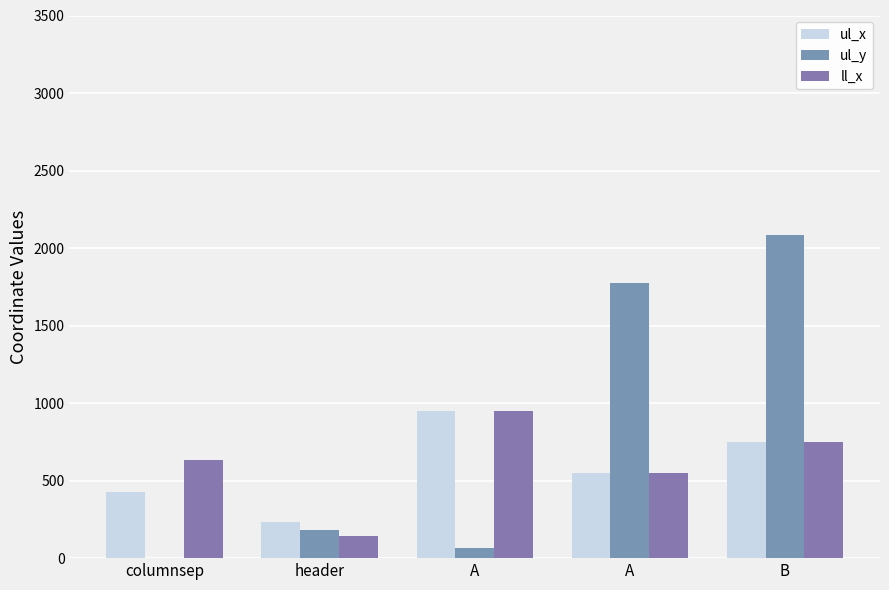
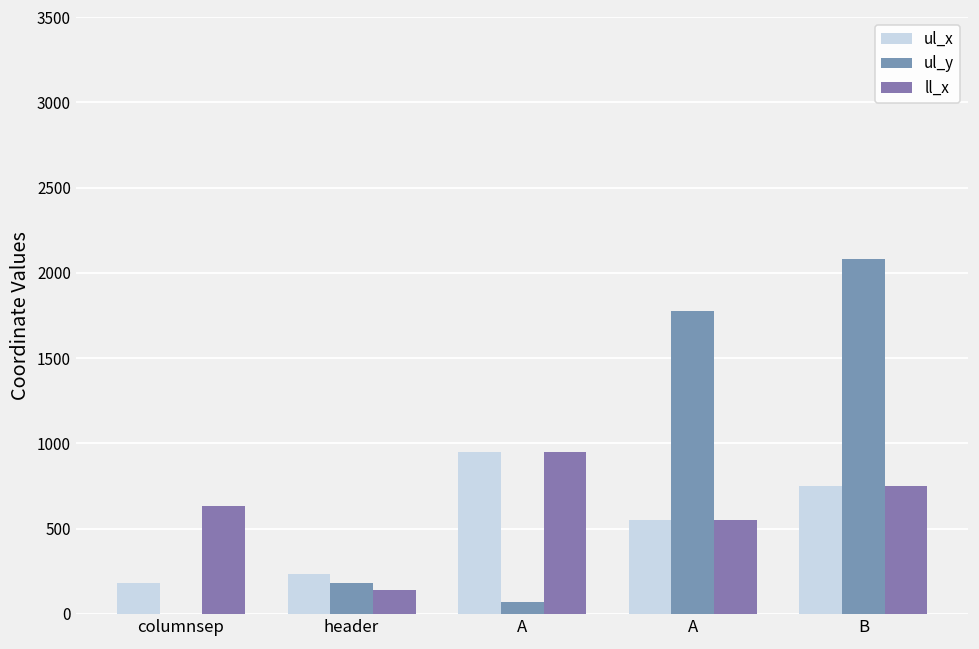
  {
    "ul_x": {
-     "columnsep": 420,
+     "columnsep": 180,
      "header": 230,
      "B": 750
    }
  }
